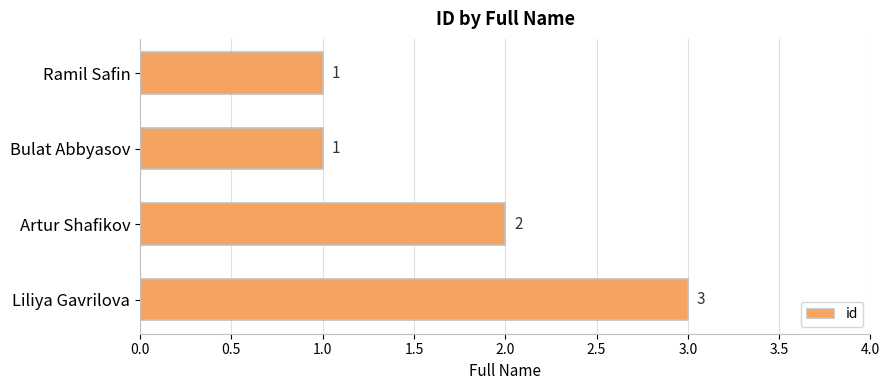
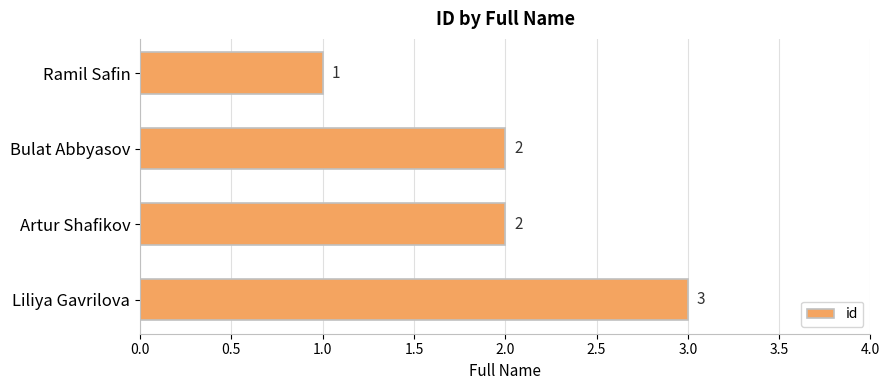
  {
    "Ramil Safin": 1,
-   "Bulat Abbyasov": 1,
+   "Bulat Abbyasov": 2,
    "Artur Shafikov": 2,
    "Liliya Gavrilova": 3
  }
